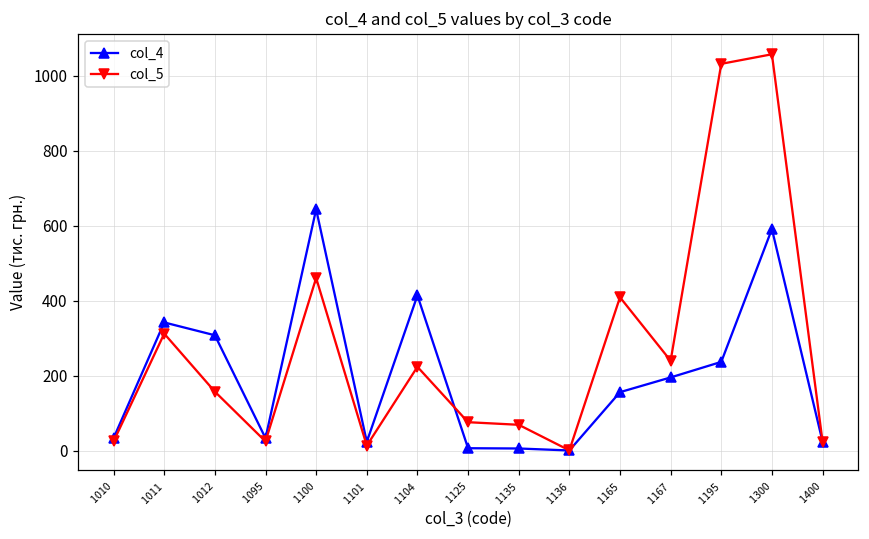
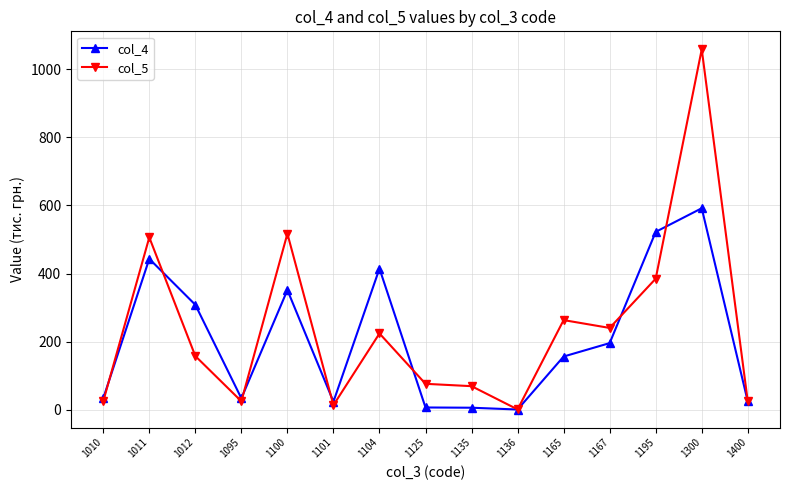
  {
    "col_4": {
      "1010": 30,
-     "1011": 340,
+     "1011": 440,
      "1012": 310,
      "1095": 30,
-     "1100": 640,
+     "1100": 350,
      "1101": 20,
      "1104": 410,
      "1125": 10,
      "1135": 10,
      "1165": 160,
      "1167": 200,
-     "1195": 240,
+     "1195": 520,
      "1300": 590
    },
    "col_5": {
      "1010": 30,
-     "1011": 310,
+     "1011": 510,
      "1012": 160,
      "1095": 30,
-     "1100": 460,
+     "1100": 520,
      "1101": 10,
      "1104": 220,
      "1125": 80,
      "1135": 70,
-     "1165": 410,
+     "1165": 260,
      "1167": 240,
-     "1195": 1030,
+     "1195": 390,
      "1300": 1060
    }
  }
